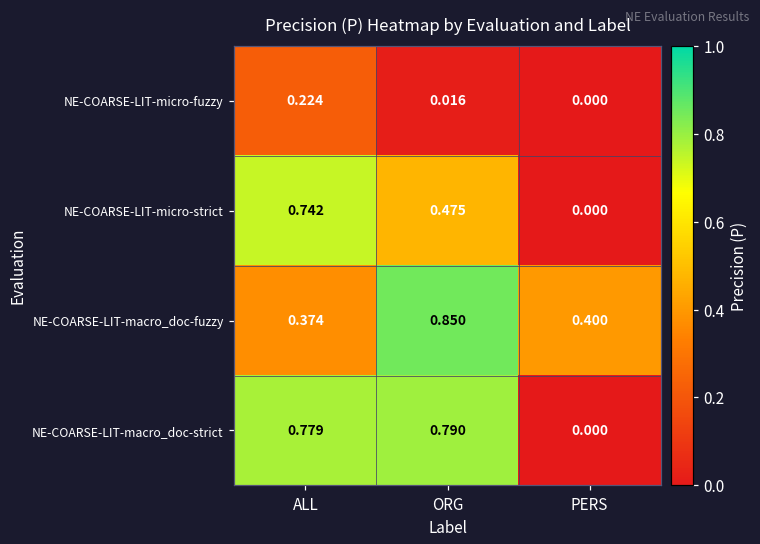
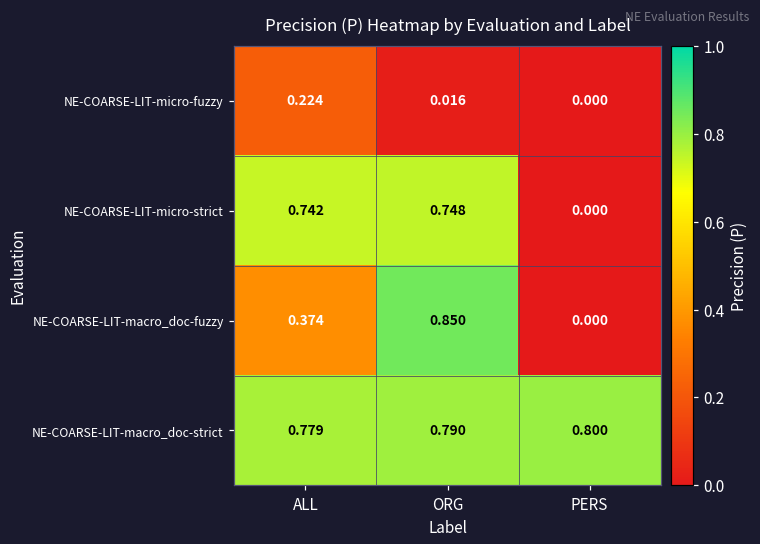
  {
    "NE-COARSE-LIT-micro-fuzzy": {
      "ALL": 0.224,
      "ORG": 0.016,
      "PERS": 0.000
    },
    "NE-COARSE-LIT-micro-strict": {
      "ALL": 0.742,
-     "ORG": 0.475,
+     "ORG": 0.748,
      "PERS": 0.000
    },
    "NE-COARSE-LIT-macro_doc-fuzzy": {
      "ALL": 0.374,
      "ORG": 0.850,
-     "PERS": 0.400
+     "PERS": 0.000
    },
    "NE-COARSE-LIT-macro_doc-strict": {
      "ALL": 0.779,
      "ORG": 0.790,
-     "PERS": 0.000
+     "PERS": 0.800
    }
  }
